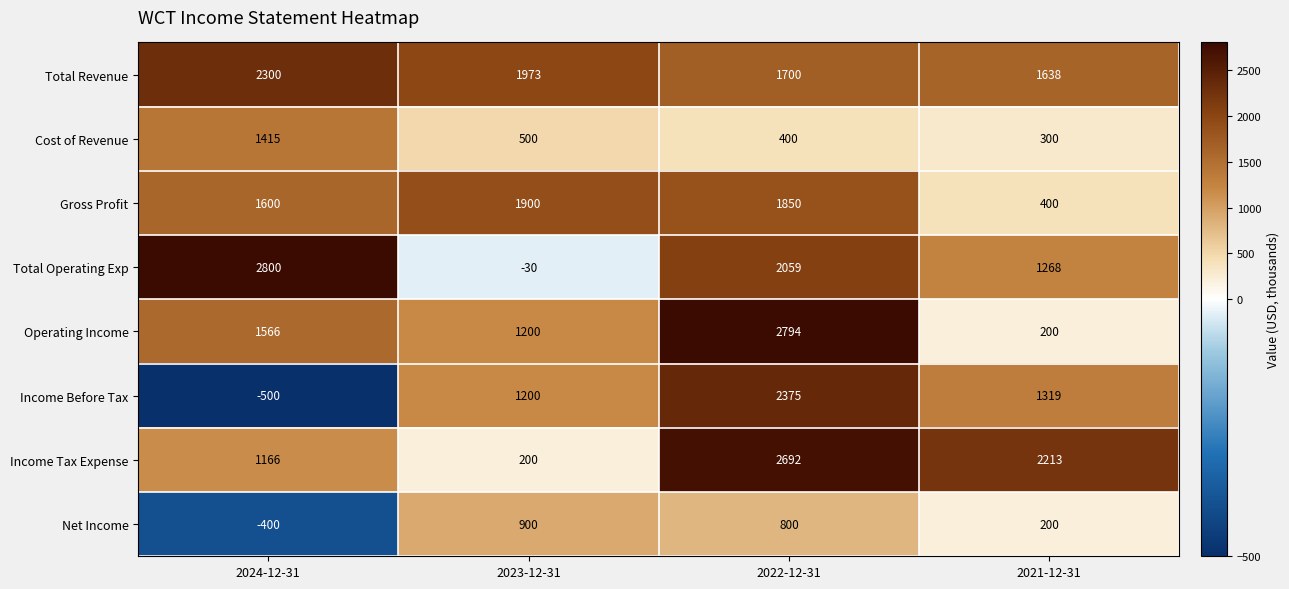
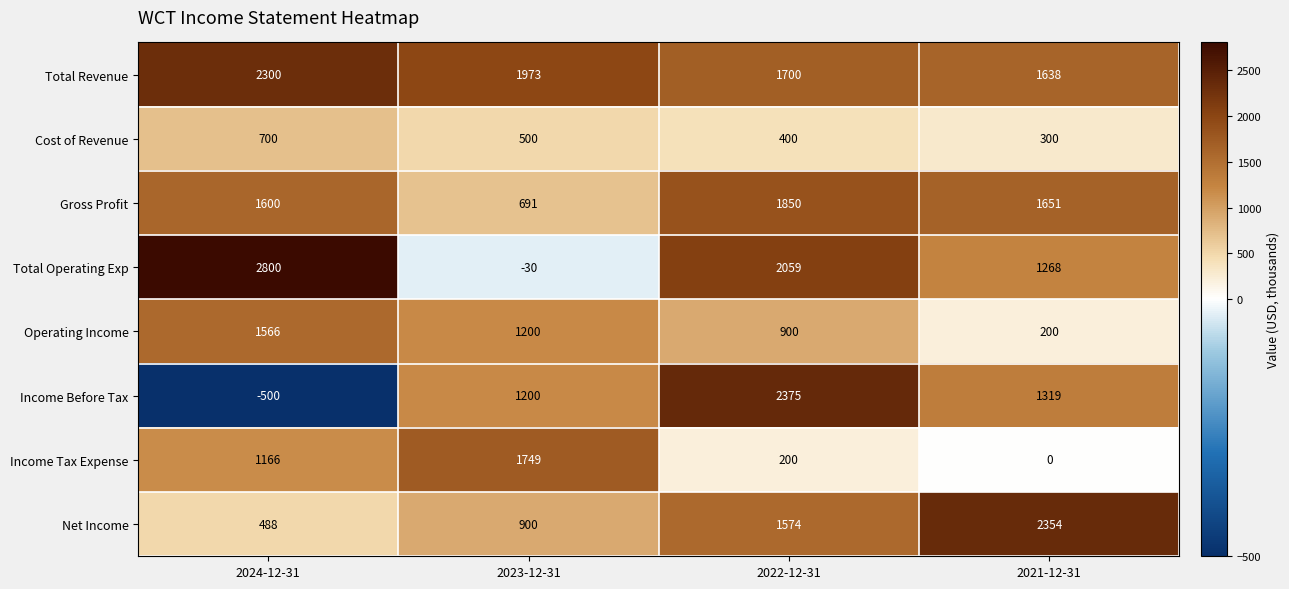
  {
    "Total Revenue": {
      "2024-12-31": 2300,
      "2023-12-31": 1973,
      "2022-12-31": 1700,
      "2021-12-31": 1638
    },
    "Cost of Revenue": {
-     "2024-12-31": 1415,
+     "2024-12-31": 700,
      "2023-12-31": 500,
      "2022-12-31": 400,
      "2021-12-31": 300
    },
    "Gross Profit": {
      "2024-12-31": 1600,
-     "2023-12-31": 1900,
+     "2023-12-31": 691,
      "2022-12-31": 1850,
-     "2021-12-31": 400
+     "2021-12-31": 1651
    },
    "Total Operating Exp": {
      "2024-12-31": 2800,
      "2023-12-31": -30,
      "2022-12-31": 2059,
      "2021-12-31": 1268
    },
    "Operating Income": {
      "2024-12-31": 1566,
      "2023-12-31": 1200,
-     "2022-12-31": 2794,
+     "2022-12-31": 900,
      "2021-12-31": 200
    },
    "Income Before Tax": {
      "2024-12-31": -500,
      "2023-12-31": 1200,
      "2022-12-31": 2375,
      "2021-12-31": 1319
    },
    "Income Tax Expense": {
      "2024-12-31": 1166,
-     "2023-12-31": 200,
-     "2022-12-31": 2692,
-     "2021-12-31": 2213
+     "2023-12-31": 1749,
+     "2022-12-31": 200,
+     "2021-12-31": 0
    },
    "Net Income": {
-     "2024-12-31": -400,
+     "2024-12-31": 488,
      "2023-12-31": 900,
-     "2022-12-31": 800,
-     "2021-12-31": 200
+     "2022-12-31": 1574,
+     "2021-12-31": 2354
    }
  }
